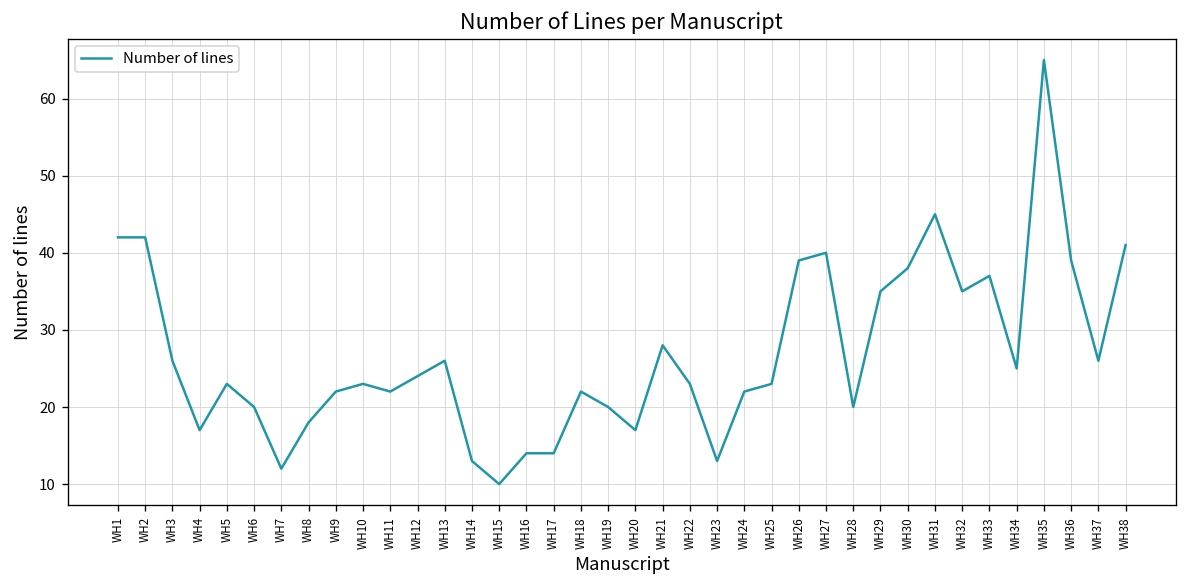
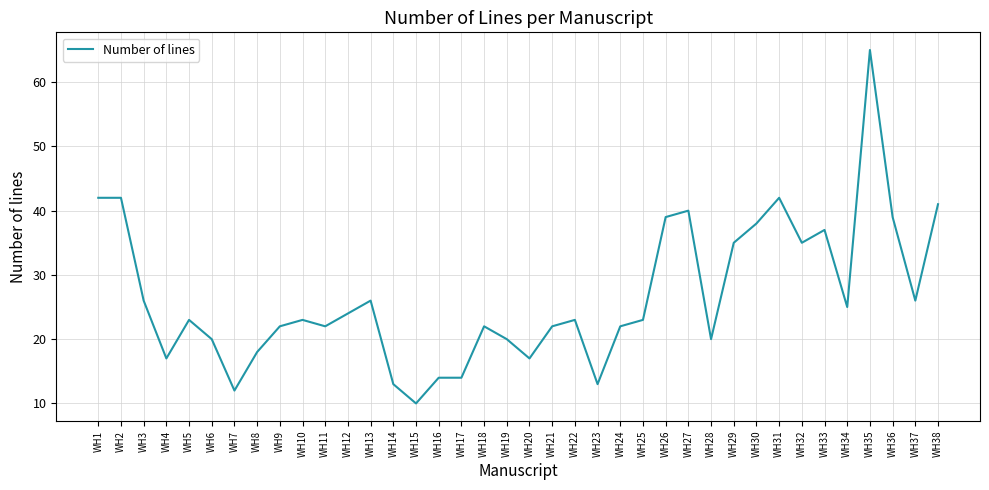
  {
    "WH1": 42,
    "WH2": 42,
    "WH3": 26,
    "WH4": 17,
    "WH5": 23,
    "WH6": 20,
    "WH7": 12,
    "WH8": 18,
    "WH9": 22,
    "WH10": 23,
    "WH11": 22,
    "WH12": 24,
    "WH13": 26,
    "WH14": 13,
    "WH15": 10,
    "WH16": 14,
    "WH17": 14,
    "WH18": 22,
    "WH19": 20,
    "WH20": 17,
-   "WH21": 28,
+   "WH21": 22,
    "WH22": 23,
    "WH23": 13,
    "WH24": 22,
    "WH25": 23,
    "WH26": 39,
    "WH27": 40,
    "WH28": 20,
    "WH29": 35,
    "WH30": 38,
-   "WH31": 45,
+   "WH31": 42,
    "WH32": 35,
    "WH33": 37,
    "WH34": 25,
    "WH35": 65,
    "WH36": 39,
    "WH37": 26,
    "WH38": 41
  }
